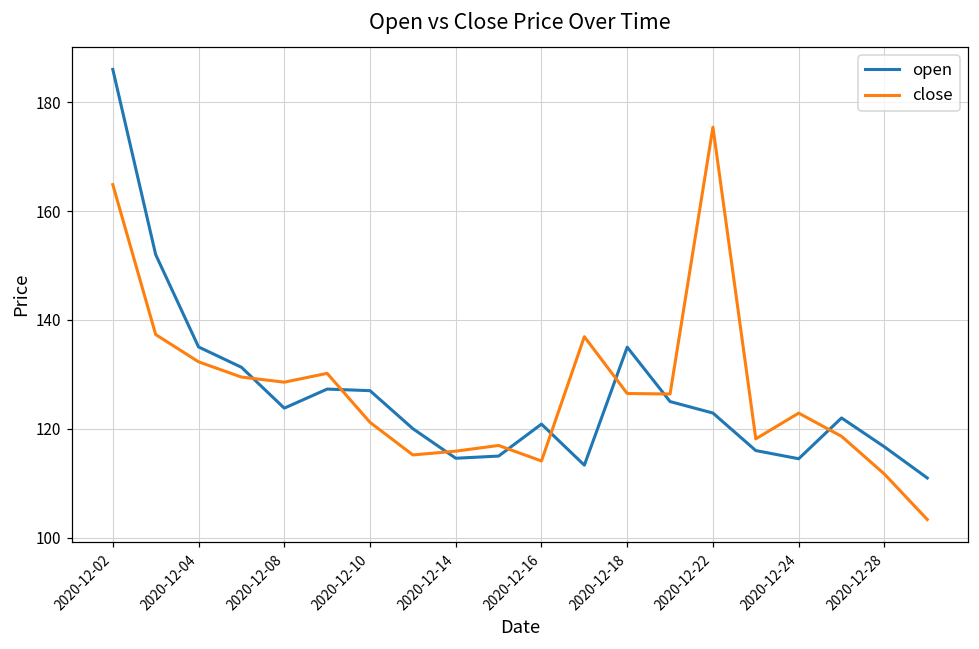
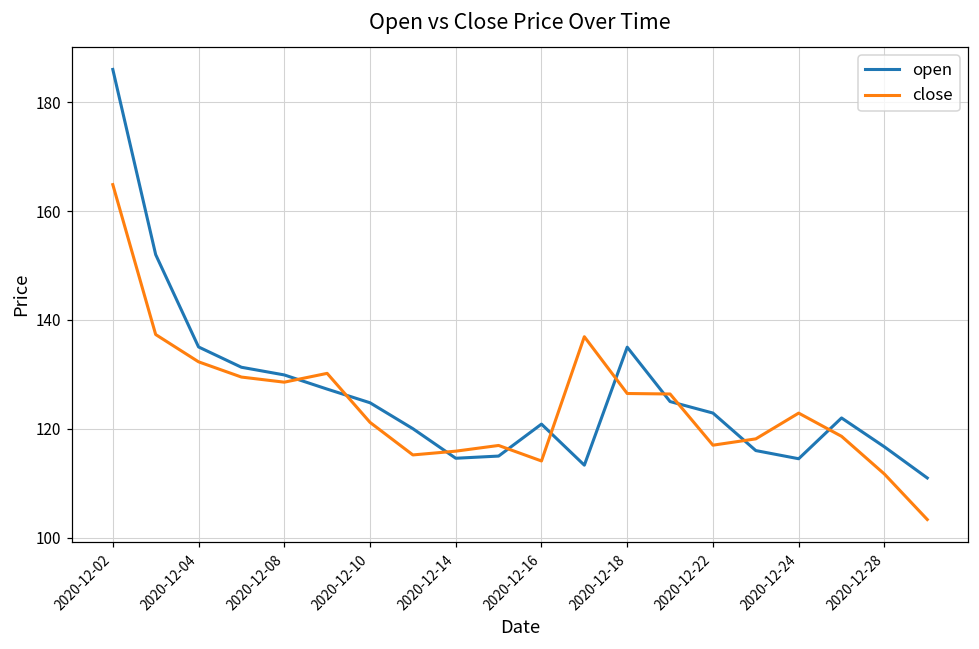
  {
    "open": {
      "2020-12-02": 186,
      "2020-12-04": 135,
-     "2020-12-08": 124,
-     "2020-12-10": 127,
+     "2020-12-08": 130,
+     "2020-12-10": 125,
      "2020-12-14": 115,
      "2020-12-16": 121,
      "2020-12-18": 135,
      "2020-12-22": 123,
      "2020-12-24": 115,
      "2020-12-28": 117
    },
    "close": {
      "2020-12-02": 165,
      "2020-12-04": 132,
      "2020-12-08": 129,
      "2020-12-10": 121,
      "2020-12-14": 116,
      "2020-12-16": 114,
      "2020-12-18": 126,
-     "2020-12-22": 175,
+     "2020-12-22": 117,
      "2020-12-24": 123,
      "2020-12-28": 112
    }
  }
